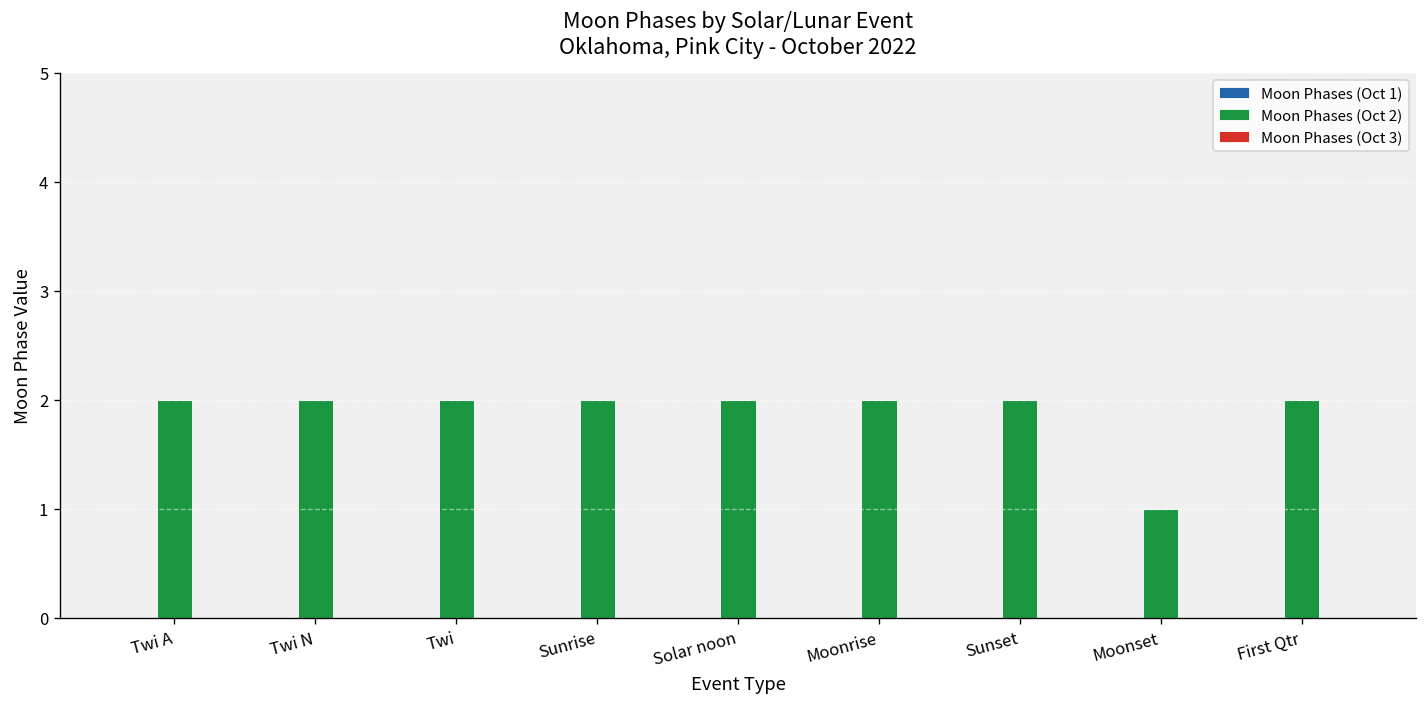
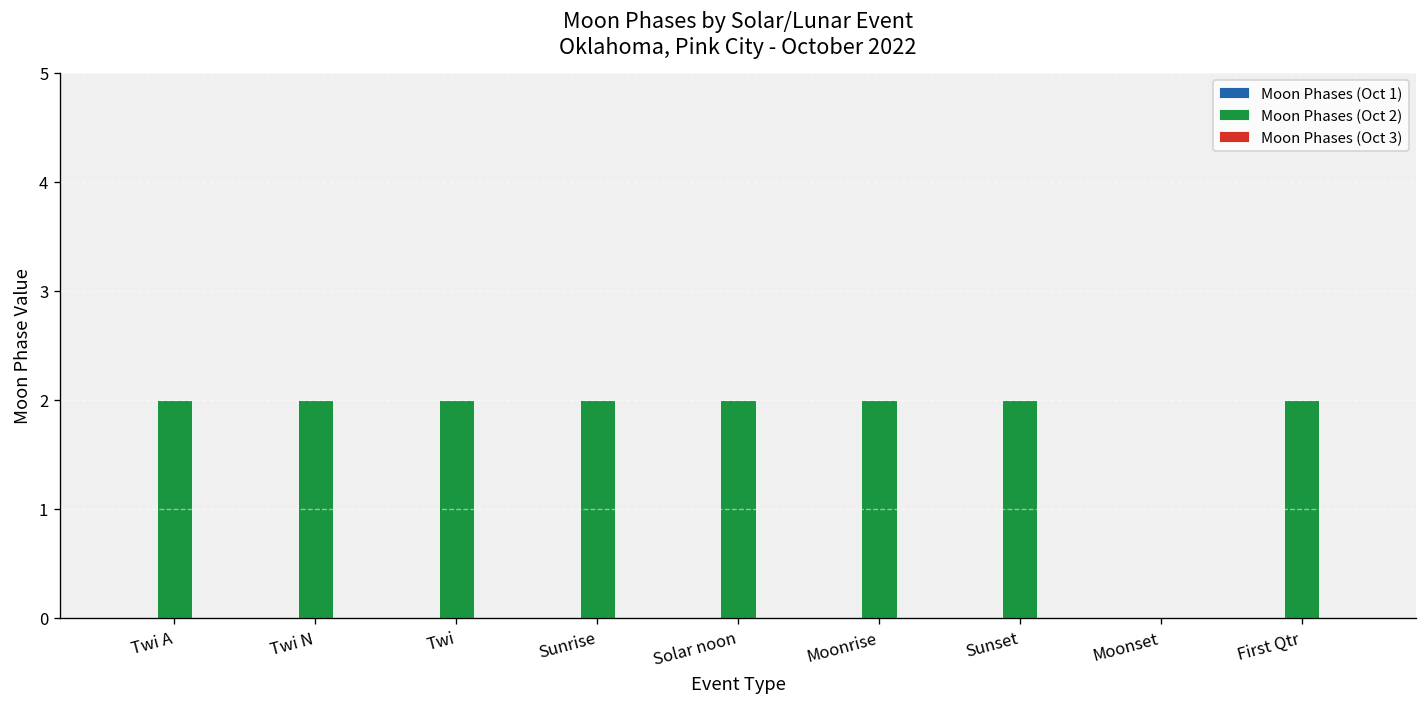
  {
    "Moon Phases (Oct 1)": {
      "Twi A": 0,
      "Twi N": 0,
      "Twi": 0,
      "Sunrise": 0,
      "Solar noon": 0,
      "Moonrise": 0,
      "Sunset": 0,
      "Moonset": 0,
      "First Qtr": 0
    },
    "Moon Phases (Oct 2)": {
      "Twi A": 2,
      "Twi N": 2,
      "Twi": 2,
      "Sunrise": 2,
      "Solar noon": 2,
      "Moonrise": 2,
      "Sunset": 2,
-     "Moonset": 1,
+     "Moonset": 0,
      "First Qtr": 2
    },
    "Moon Phases (Oct 3)": {
      "Twi A": 0,
      "Twi N": 0,
      "Twi": 0,
      "Sunrise": 0,
      "Solar noon": 0,
      "Moonrise": 0,
      "Sunset": 0,
      "Moonset": 0,
      "First Qtr": 0
    }
  }
